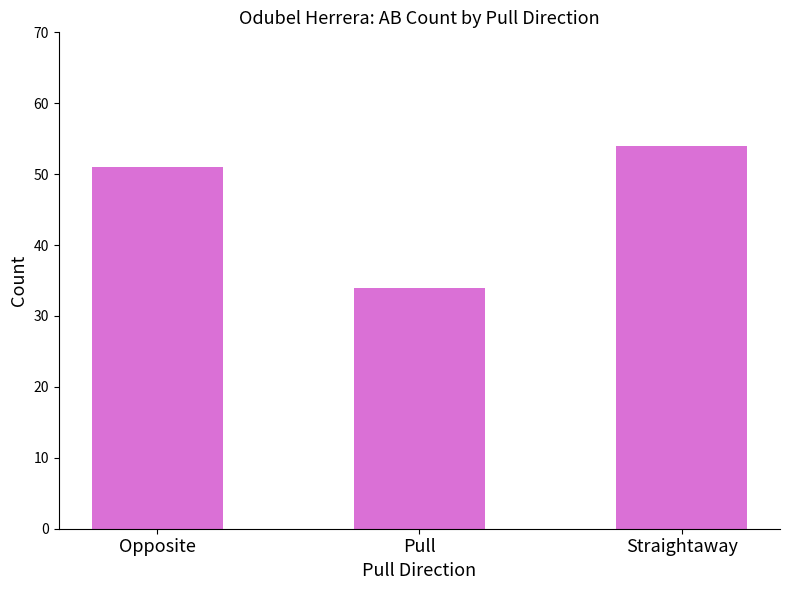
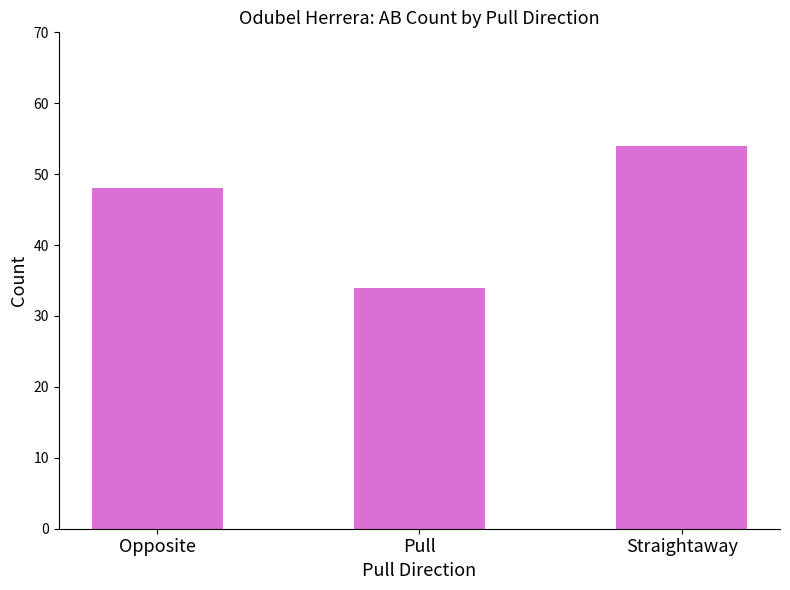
  {
-   "Opposite": 51,
+   "Opposite": 48,
    "Pull": 34,
    "Straightaway": 54
  }
